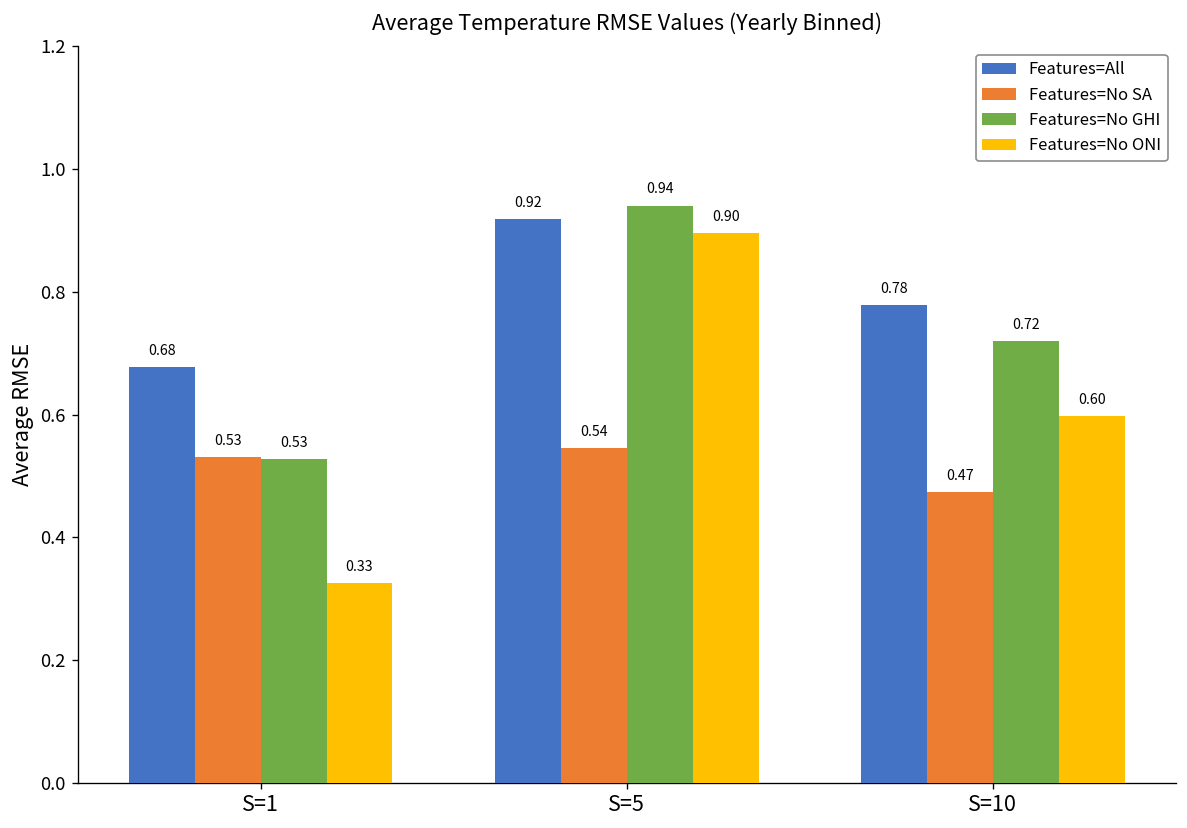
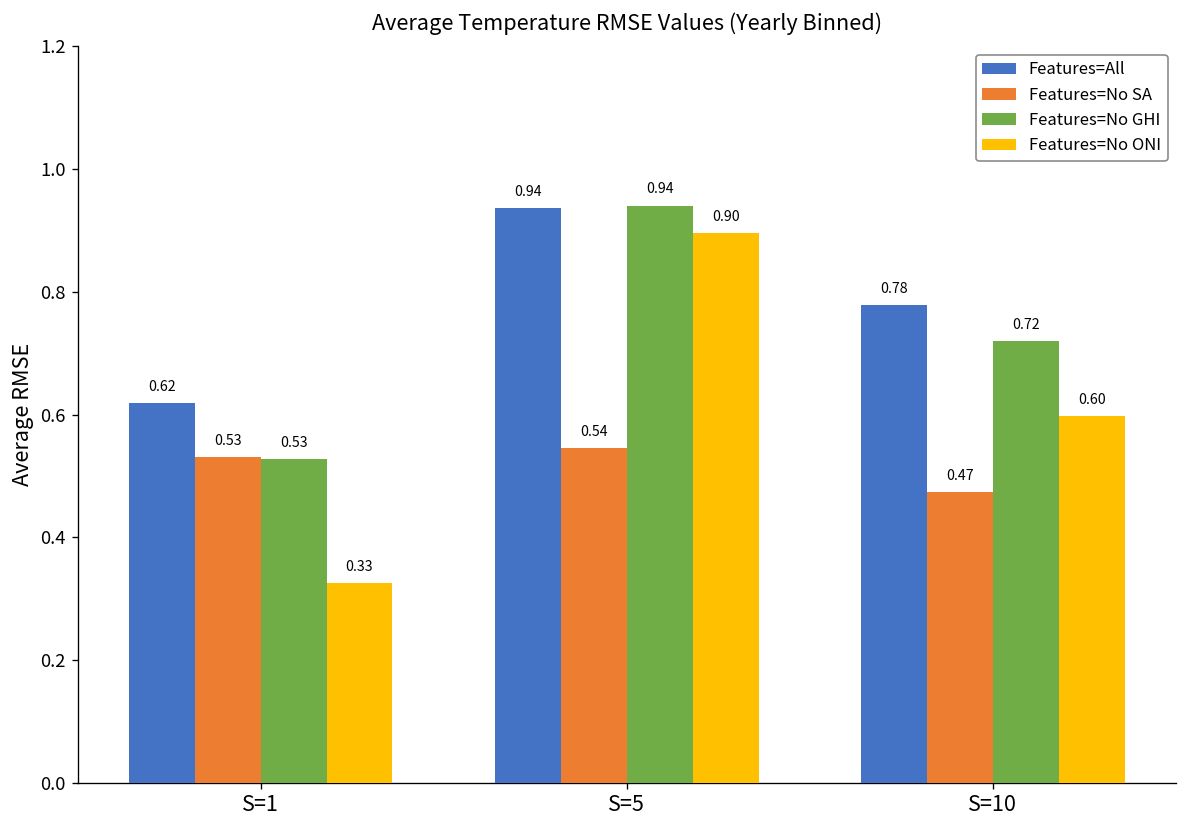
  {
    "Features=All": {
-     "S=1": 0.68,
-     "S=5": 0.92,
+     "S=1": 0.62,
+     "S=5": 0.94,
      "S=10": 0.78
    },
    "Features=No SA": {
      "S=1": 0.53,
      "S=5": 0.54,
      "S=10": 0.47
    },
    "Features=No GHI": {
      "S=1": 0.53,
      "S=5": 0.94,
      "S=10": 0.72
    },
    "Features=No ONI": {
      "S=1": 0.33,
      "S=5": 0.90,
      "S=10": 0.60
    }
  }
